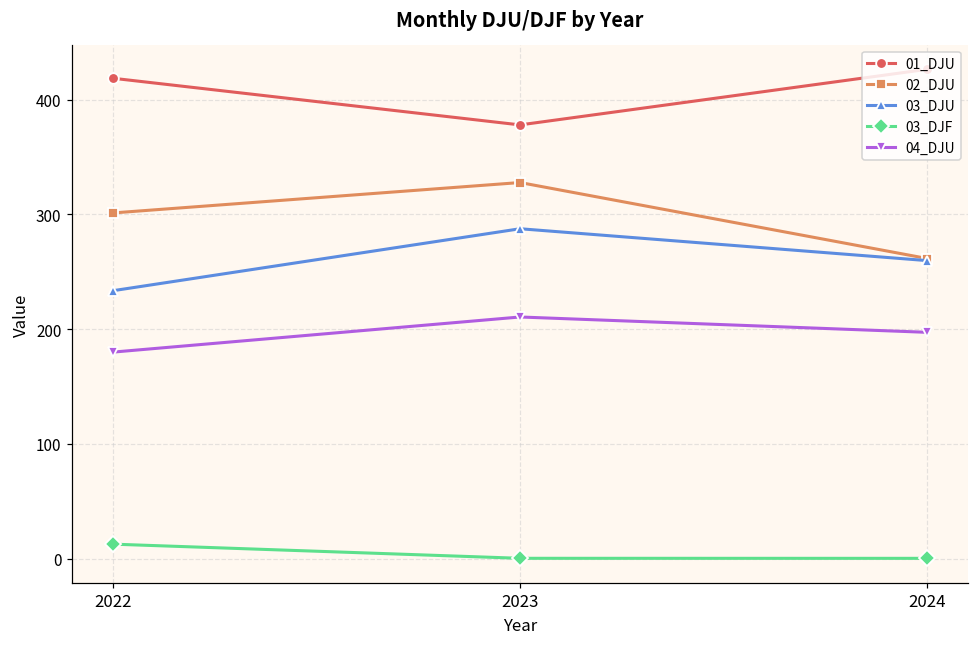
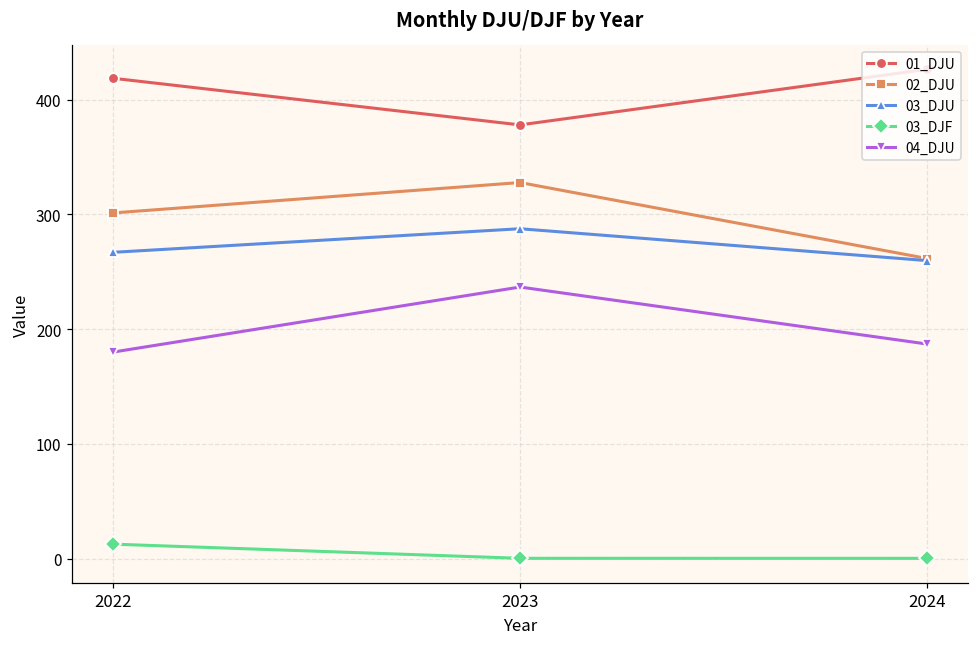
  {
    "03_DJU": {
-     "2022": 234,
+     "2022": 267,
      "2023": 288
    },
    "03_DJF": {
      "2022": 13,
      "2023": 0,
      "2024": 0
    },
    "04_DJU": {
      "2022": 180,
-     "2023": 211,
-     "2024": 197
+     "2023": 237,
+     "2024": 187
    }
  }
